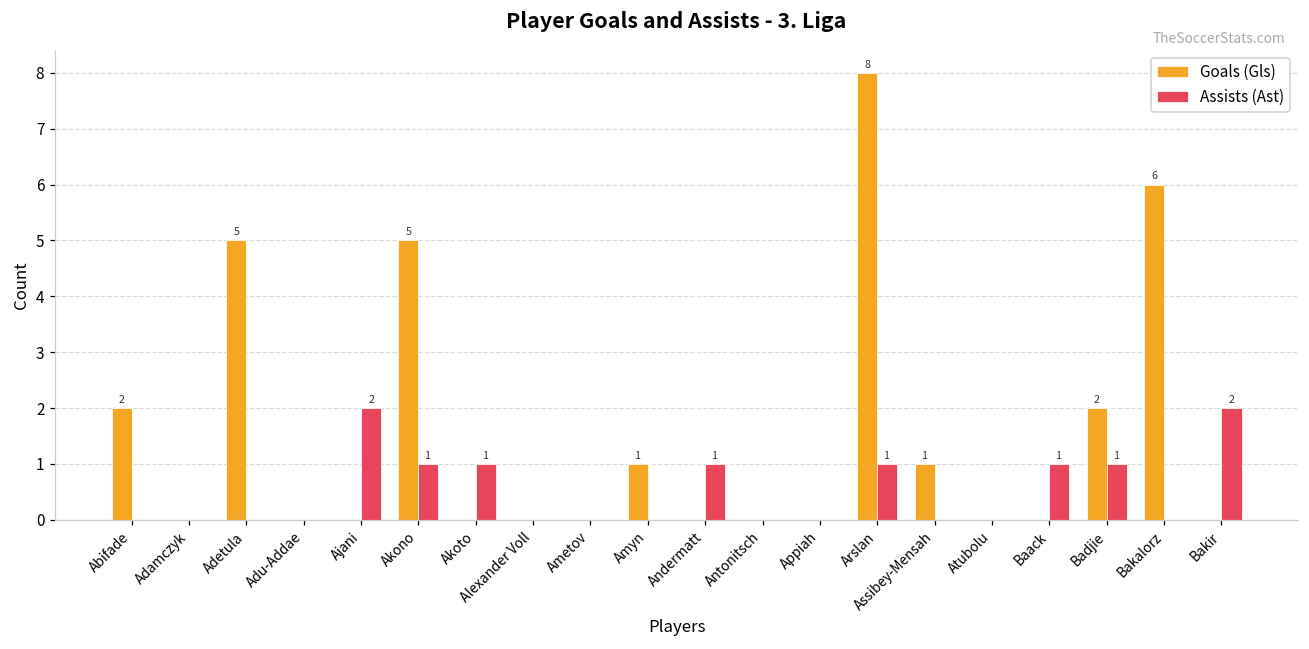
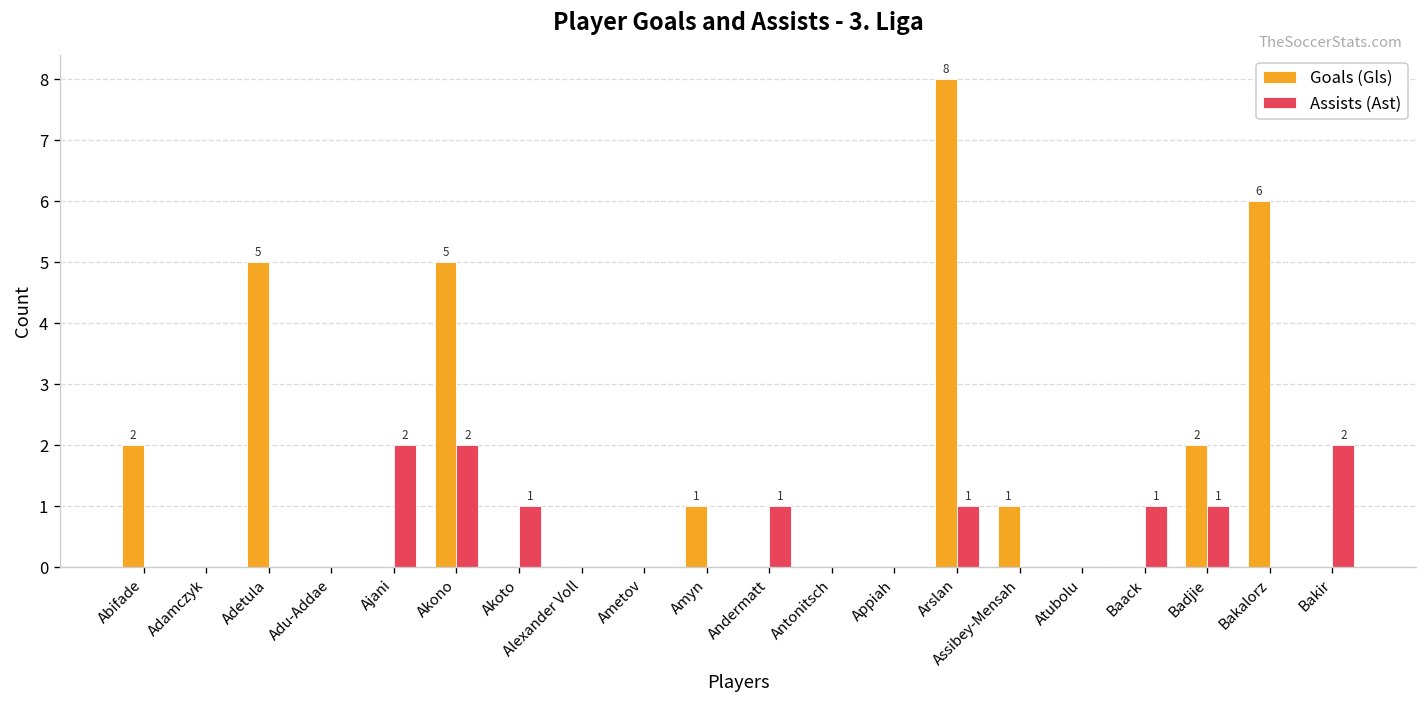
  {
    "Goals (Gls)": {
      "Abifade": 2,
      "Adetula": 5,
      "Akono": 5,
      "Amyn": 1,
      "Arslan": 8,
      "Assibey-Mensah": 1,
      "Badjie": 2,
      "Bakalorz": 6
    },
    "Assists (Ast)": {
      "Ajani": 2,
-     "Akono": 1,
+     "Akono": 2,
      "Akoto": 1,
      "Andermatt": 1,
      "Arslan": 1,
      "Baack": 1,
      "Badjie": 1,
      "Bakir": 2
    }
  }
